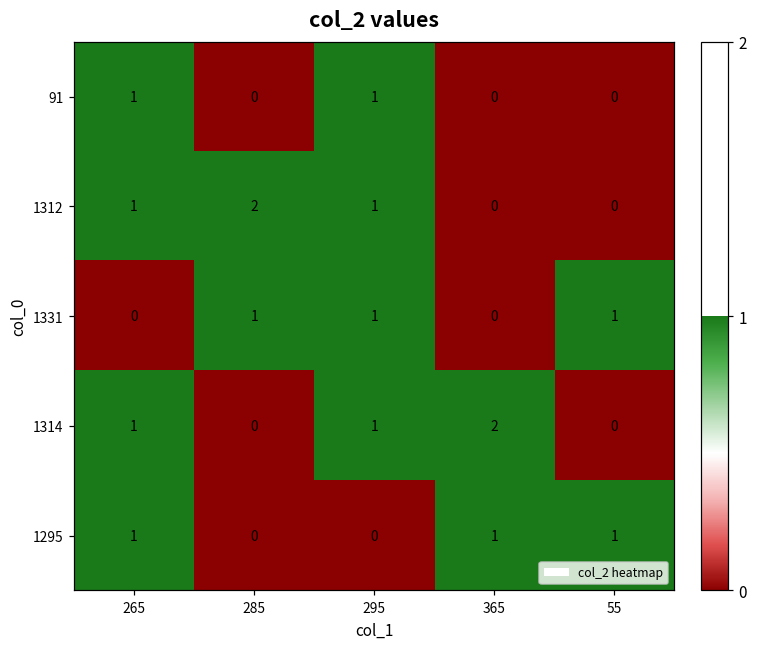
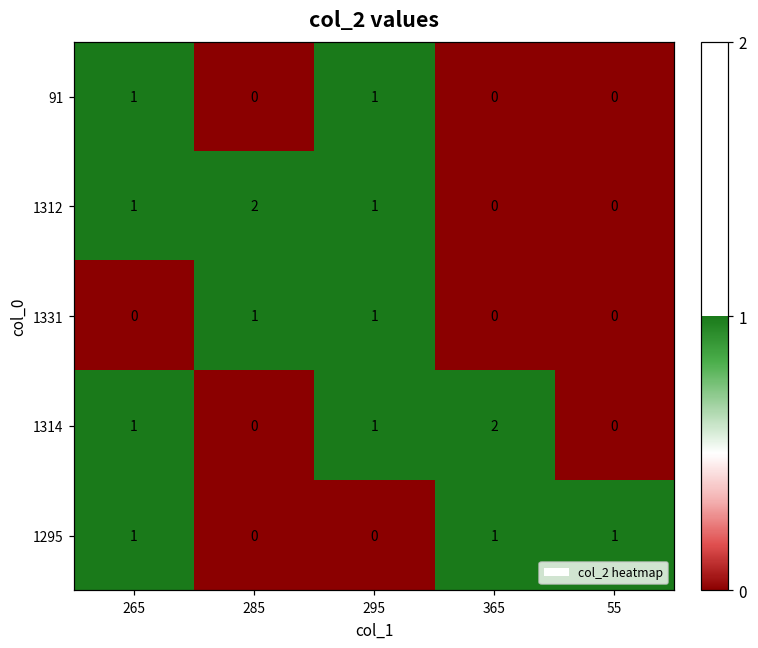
  {
    "91": {
      "265": 1,
      "285": 0,
      "295": 1,
      "365": 0,
      "55": 0
    },
    "1312": {
      "265": 1,
      "285": 2,
      "295": 1,
      "365": 0,
      "55": 0
    },
    "1331": {
      "265": 0,
      "285": 1,
      "295": 1,
      "365": 0,
-     "55": 1
+     "55": 0
    },
    "1314": {
      "265": 1,
      "285": 0,
      "295": 1,
      "365": 2,
      "55": 0
    },
    "1295": {
      "265": 1,
      "285": 0,
      "295": 0,
      "365": 1,
      "55": 1
    }
  }
